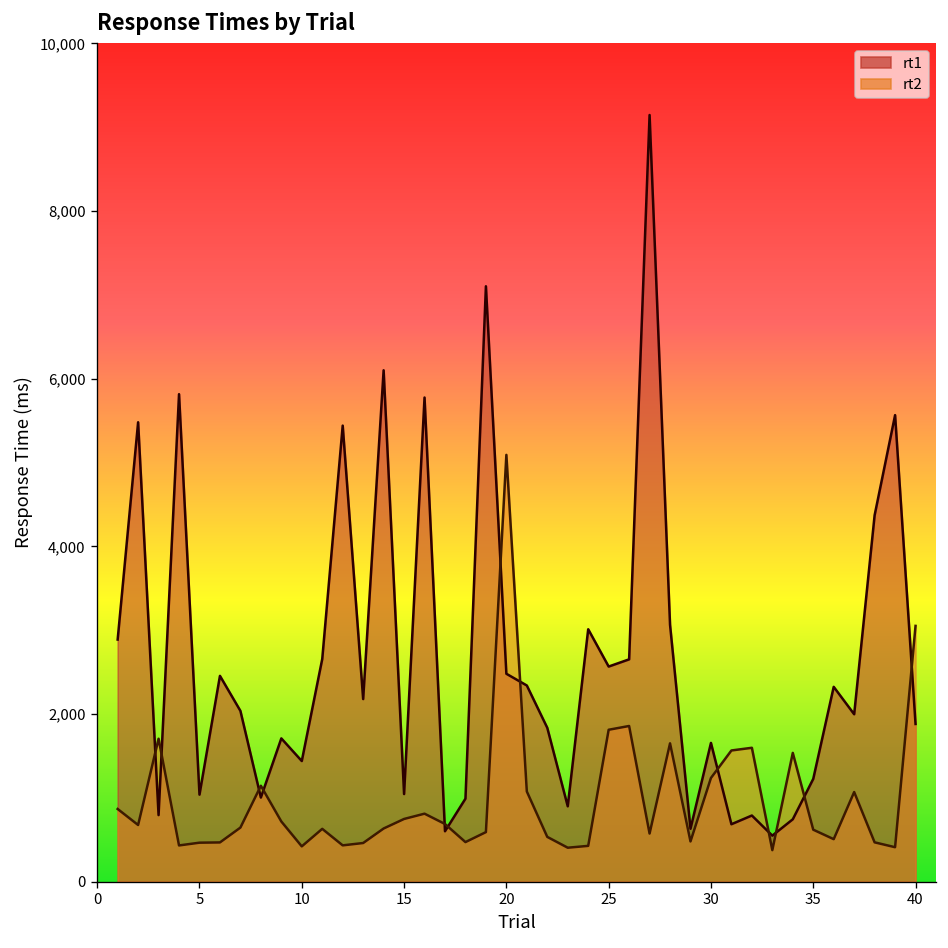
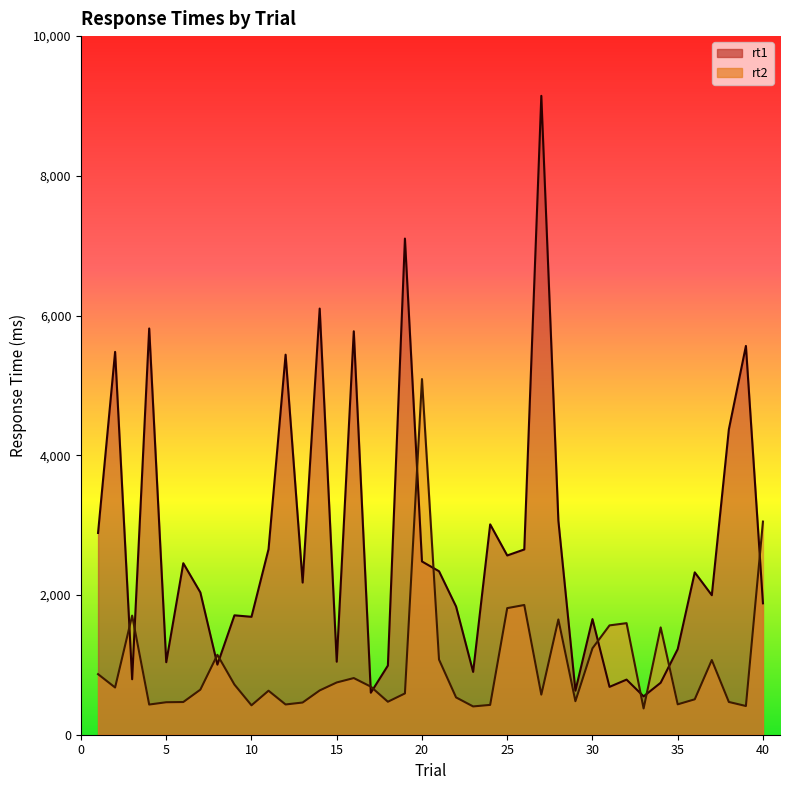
  {
    "rt1": {
      "5": "1,000",
-     "10": "1,400",
+     "10": "1,700",
      "15": "1,000",
      "20": "2,500",
      "25": "2,600",
      "30": "1,700",
      "35": "1,200",
      "40": "1,900"
    },
    "rt2": {
      "5": "500",
      "10": "400",
      "15": "700",
      "20": "5,100",
      "25": "1,800",
      "30": "1,200",
-     "35": "600",
+     "35": "400",
      "40": "3,100"
    }
  }
